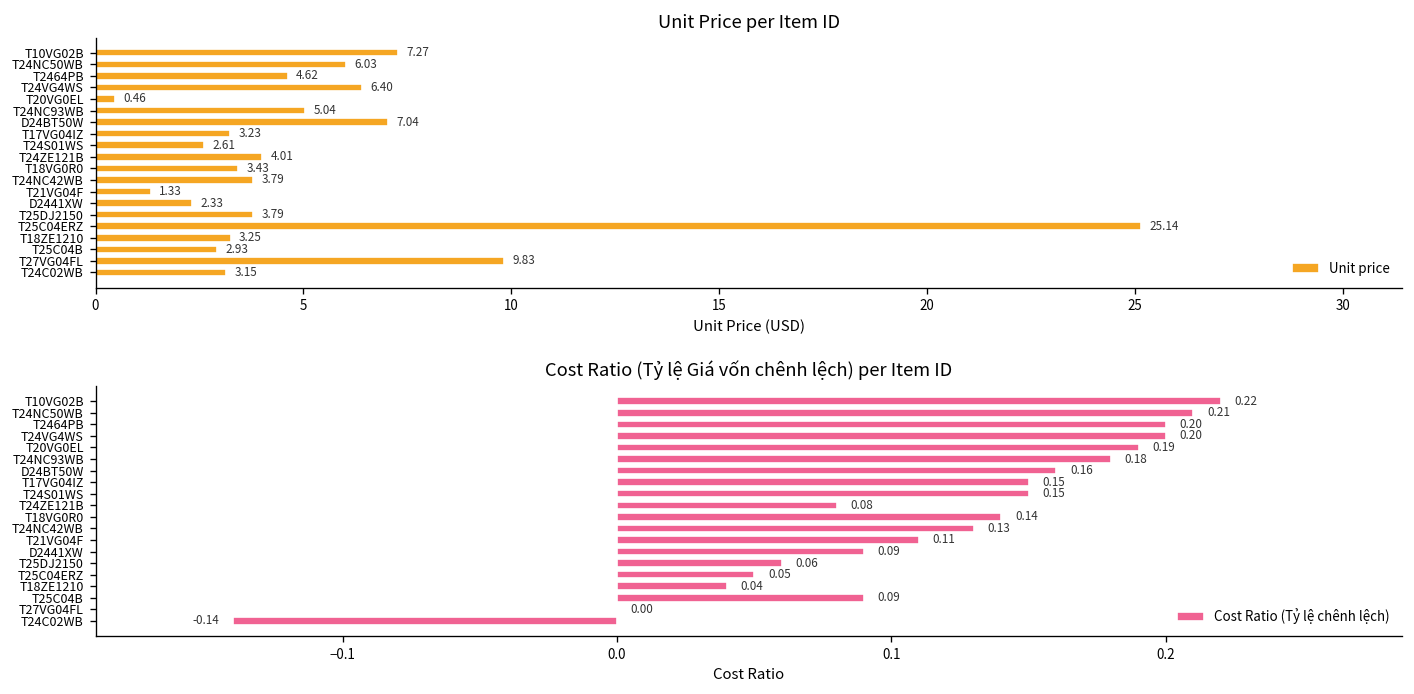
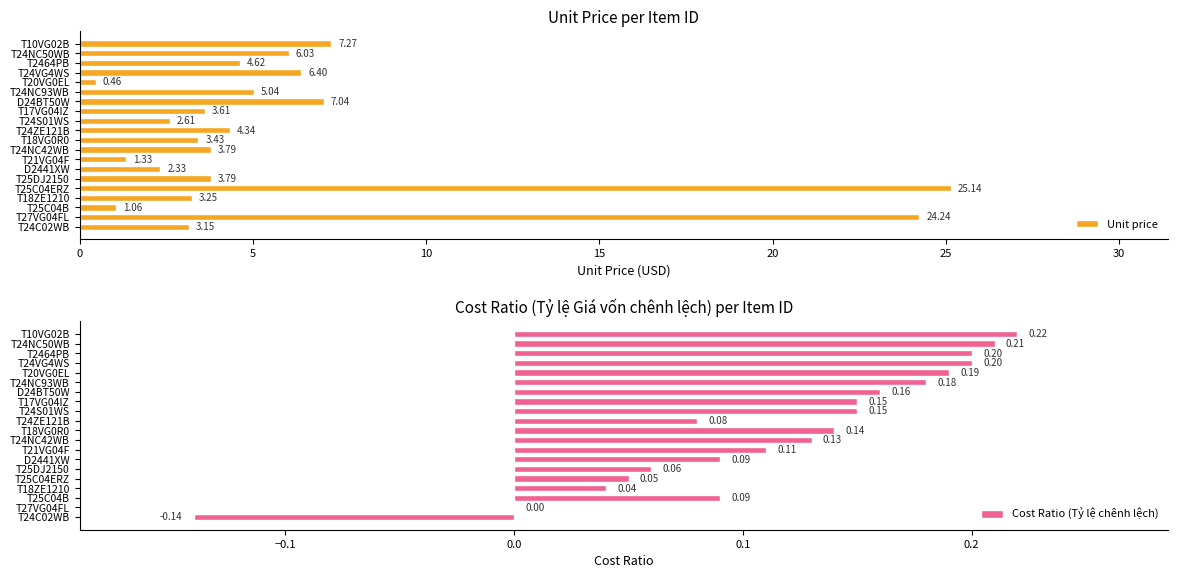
  {
    "Unit Price per Item ID": {
      "T10VG02B": 7.27,
      "T24NC50WB": 6.03,
      "T2464PB": 4.62,
      "T24VG4WS": 6.40,
      "T20VG0EL": 0.46,
      "T24NC93WB": 5.04,
      "D24BT50W": 7.04,
-     "T17VG04IZ": 3.23,
+     "T17VG04IZ": 3.61,
      "T24S01WS": 2.61,
-     "T24ZE121B": 4.01,
+     "T24ZE121B": 4.34,
      "T18VG0R0": 3.43,
      "T24NC42WB": 3.79,
      "T21VG04F": 1.33,
      "D2441XW": 2.33,
      "T25DJ2150": 3.79,
      "T25C04ERZ": 25.14,
      "T18ZE1210": 3.25,
-     "T25C04B": 2.93,
-     "T27VG04FL": 9.83,
+     "T25C04B": 1.06,
+     "T27VG04FL": 24.24,
      "T24C02WB": 3.15
    },
    "Cost Ratio (Tỷ lệ Giá vốn chênh lệch) per Item ID": {
      "T10VG02B": 0.22,
      "T24NC50WB": 0.21,
      "T2464PB": 0.20,
      "T24VG4WS": 0.20,
      "T20VG0EL": 0.19,
      "T24NC93WB": 0.18,
      "D24BT50W": 0.16,
      "T17VG04IZ": 0.15,
      "T24S01WS": 0.15,
      "T24ZE121B": 0.08,
      "T18VG0R0": 0.14,
      "T24NC42WB": 0.13,
      "T21VG04F": 0.11,
      "D2441XW": 0.09,
      "T25DJ2150": 0.06,
      "T25C04ERZ": 0.05,
      "T18ZE1210": 0.04,
      "T25C04B": 0.09,
      "T27VG04FL": 0.00,
      "T24C02WB": -0.14
    }
  }
